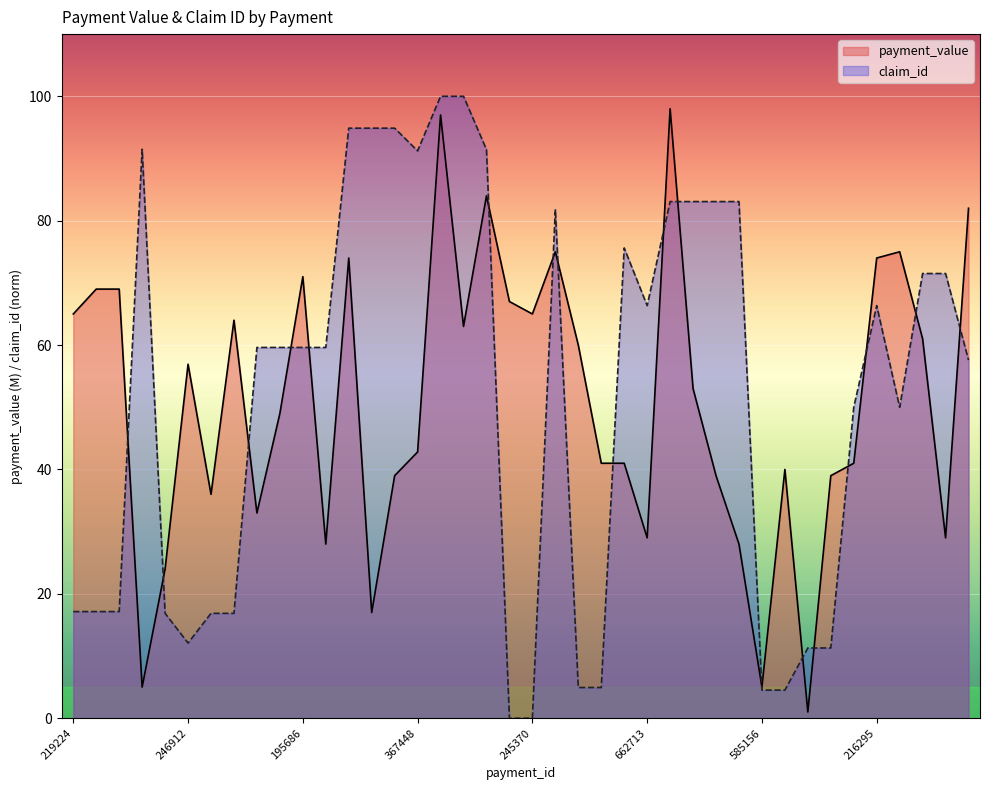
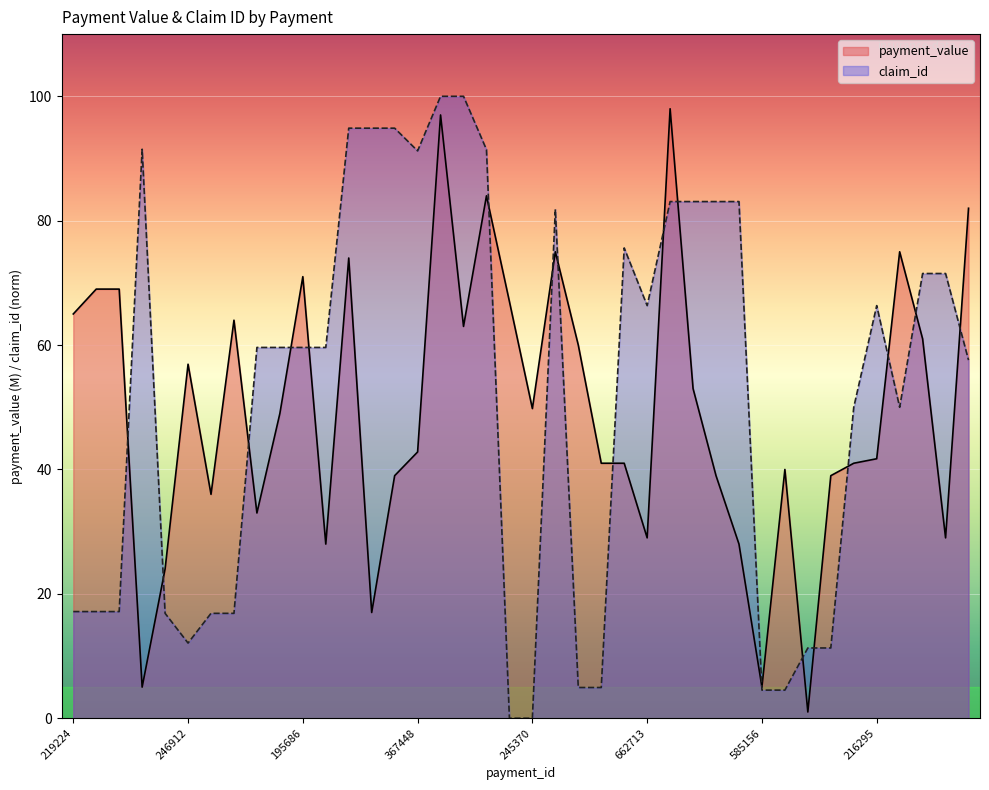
  {
    "payment_value": {
      "219224": 65,
      "246912": 57,
      "195686": 71,
      "367448": 43,
-     "245370": 65,
+     "245370": 50,
      "662713": 29,
      "585156": 5,
-     "216295": 74
+     "216295": 42
    },
    "claim_id": {
      "219224": 17,
      "246912": 12,
      "195686": 60,
      "367448": 91,
      "245370": 0,
      "662713": 66,
      "585156": 5,
      "216295": 66
    }
  }
